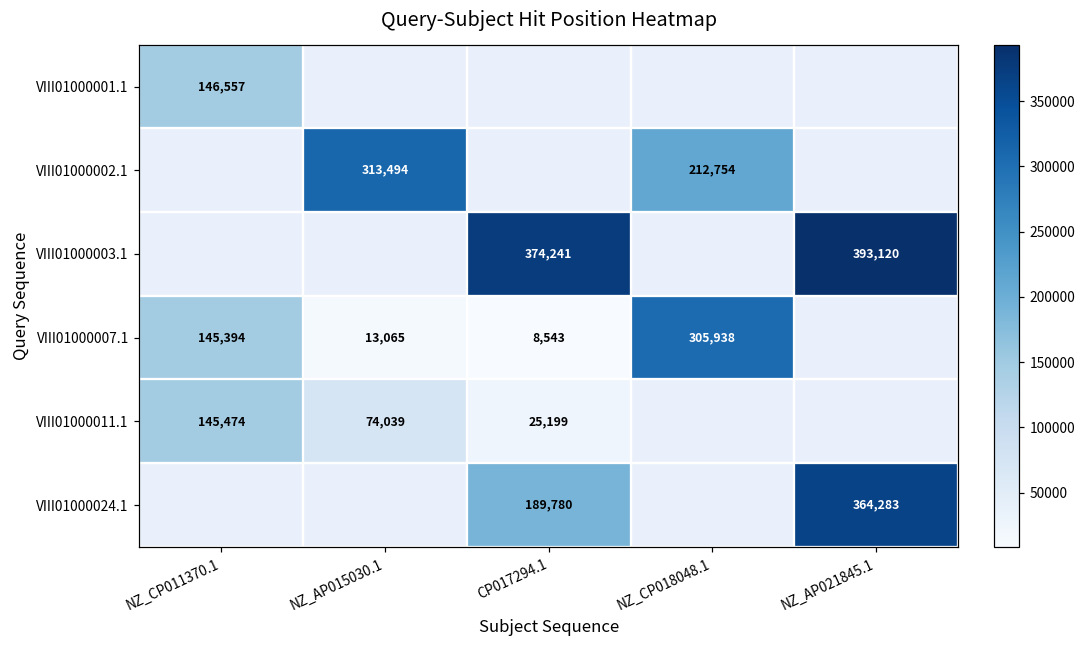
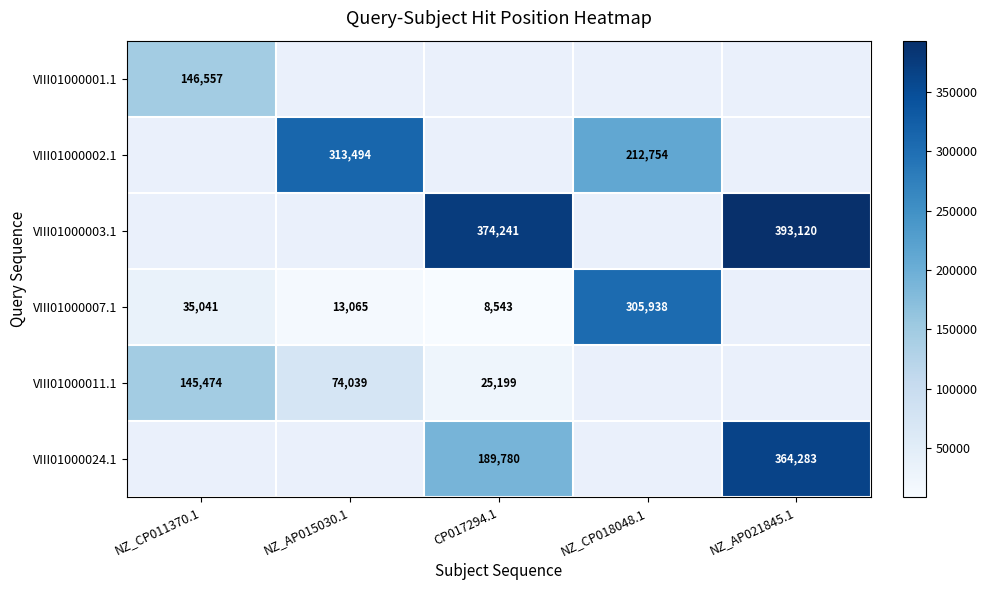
  {
    "VIII01000001.1": {
      "NZ_CP011370.1": "146,557"
    },
    "VIII01000002.1": {
      "NZ_AP015030.1": "313,494",
      "NZ_CP018048.1": "212,754"
    },
    "VIII01000003.1": {
      "CP017294.1": "374,241",
      "NZ_AP021845.1": "393,120"
    },
    "VIII01000007.1": {
-     "NZ_CP011370.1": "145,394",
+     "NZ_CP011370.1": "35,041",
      "NZ_AP015030.1": "13,065",
      "CP017294.1": "8,543",
      "NZ_CP018048.1": "305,938"
    },
    "VIII01000011.1": {
      "NZ_CP011370.1": "145,474",
      "NZ_AP015030.1": "74,039",
      "CP017294.1": "25,199"
    },
    "VIII01000024.1": {
      "CP017294.1": "189,780",
      "NZ_AP021845.1": "364,283"
    }
  }
